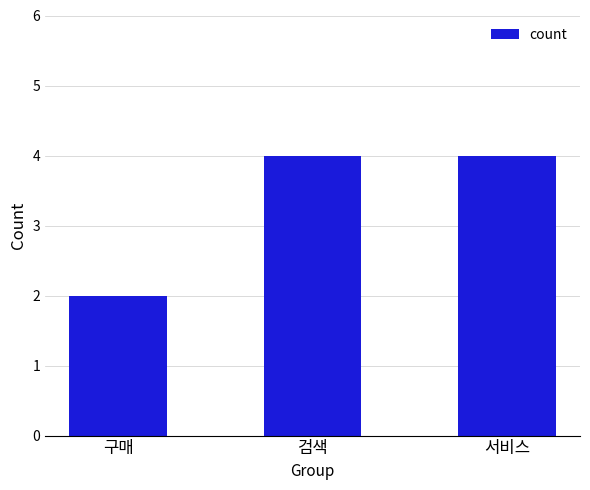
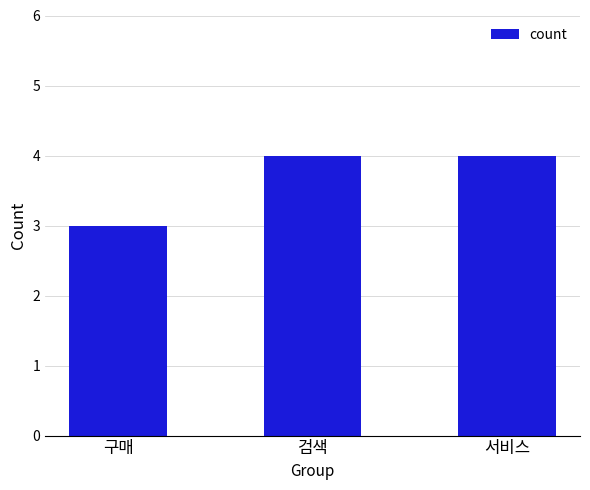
  {
-   "구매": 2,
+   "구매": 3,
    "검색": 4,
    "서비스": 4
  }
